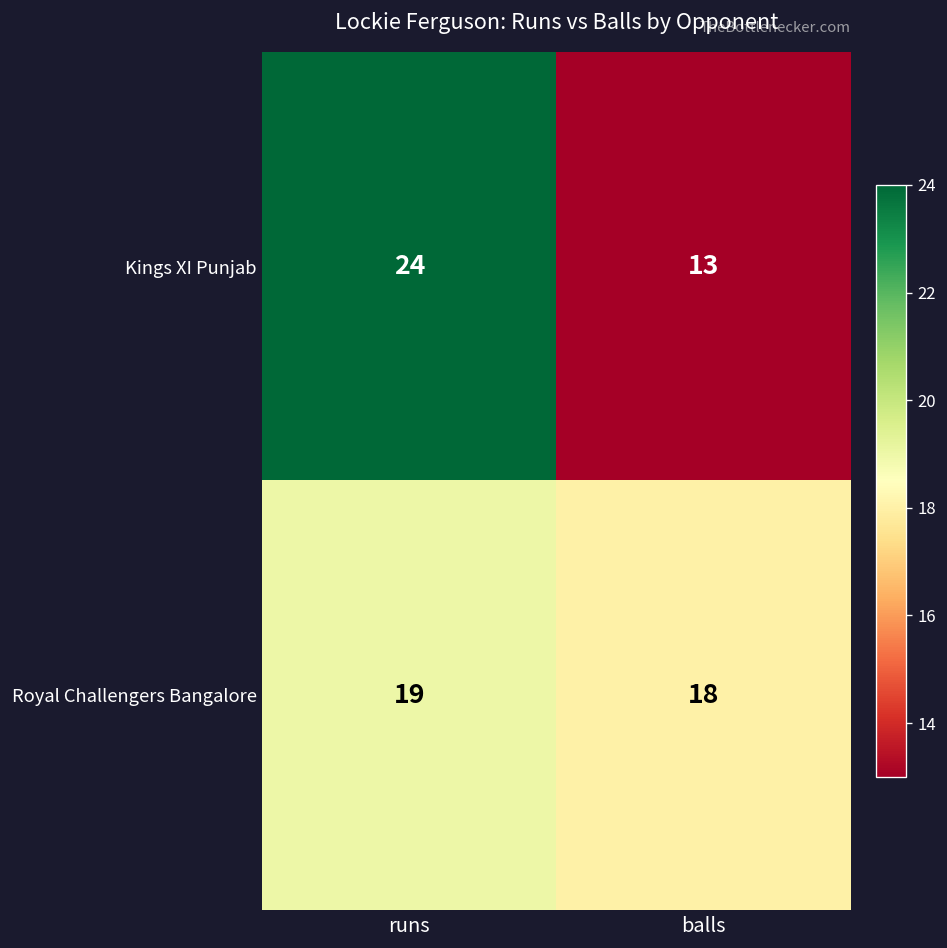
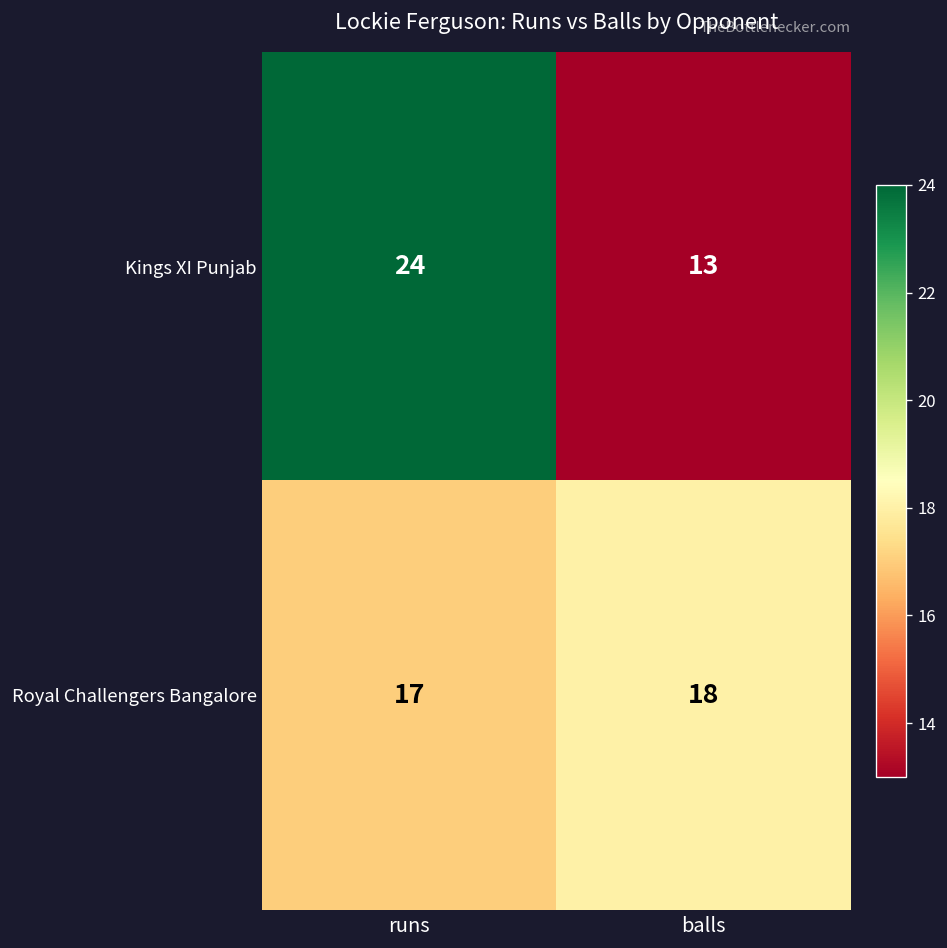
  {
    "Kings XI Punjab": {
      "runs": 24,
      "balls": 13
    },
    "Royal Challengers Bangalore": {
-     "runs": 19,
+     "runs": 17,
      "balls": 18
    }
  }
